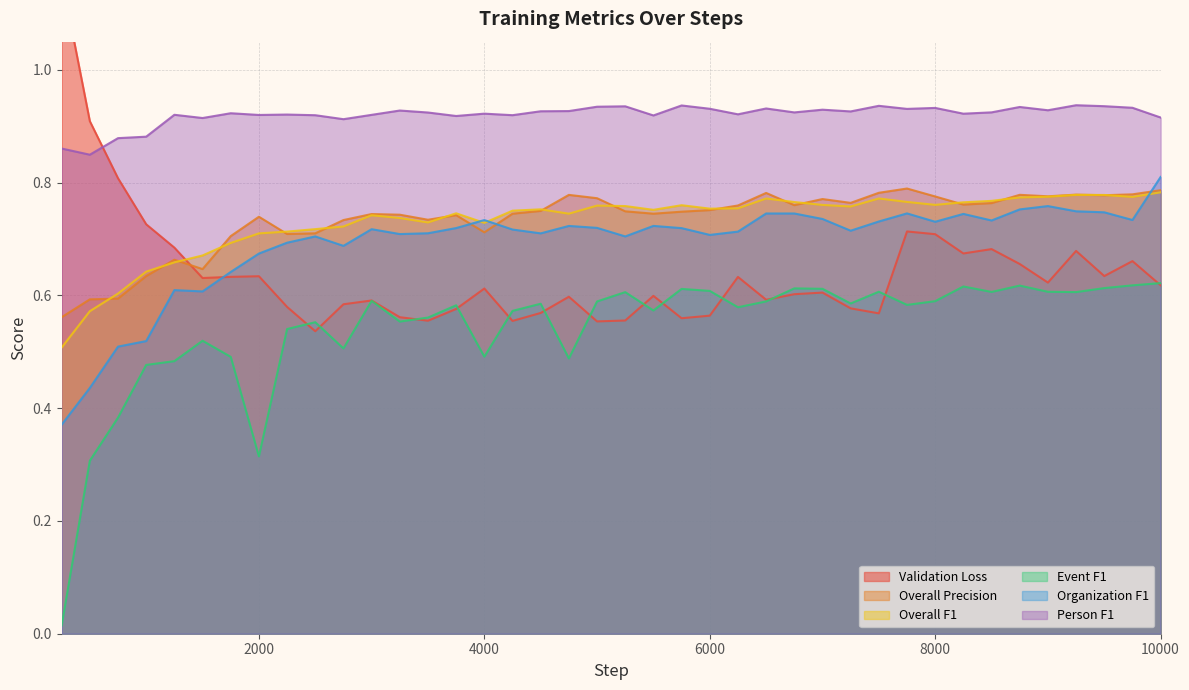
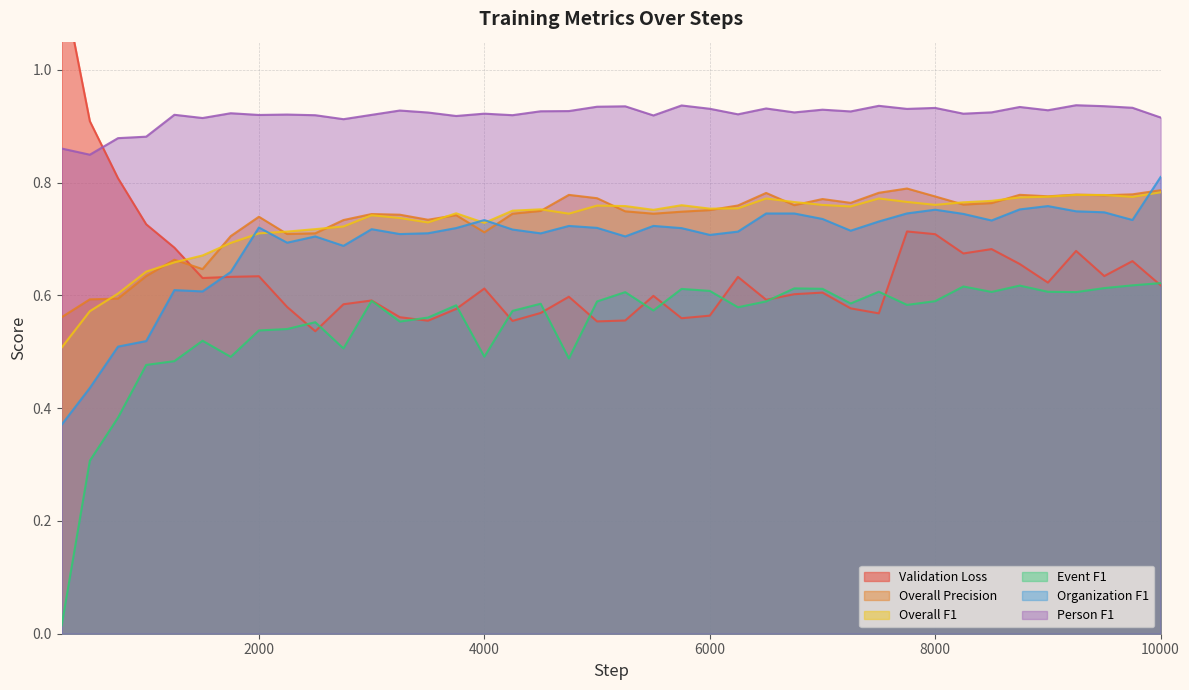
  {
    "Event F1": {
-     "2000": 0.31,
+     "2000": 0.54,
      "4000": 0.49,
      "6000": 0.61,
      "8000": 0.59
    },
    "Organization F1": {
-     "2000": 0.67,
+     "2000": 0.72,
      "4000": 0.73,
      "6000": 0.71,
-     "8000": 0.73,
+     "8000": 0.75,
      "10000": 0.81
    },
    "Person F1": {
      "2000": 0.92,
      "4000": 0.92,
      "6000": 0.93,
      "8000": 0.93,
      "10000": 0.92
    }
  }
